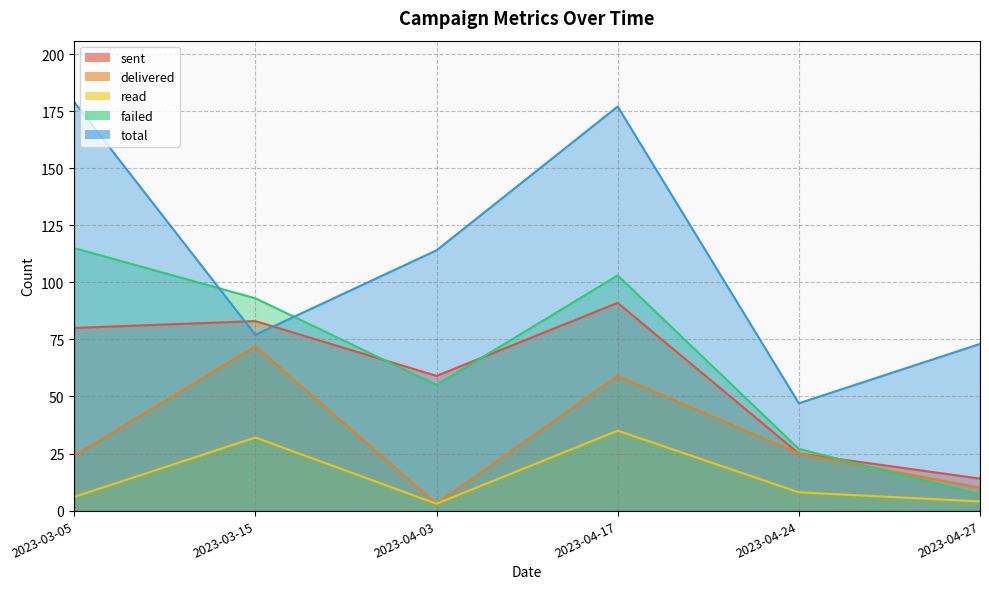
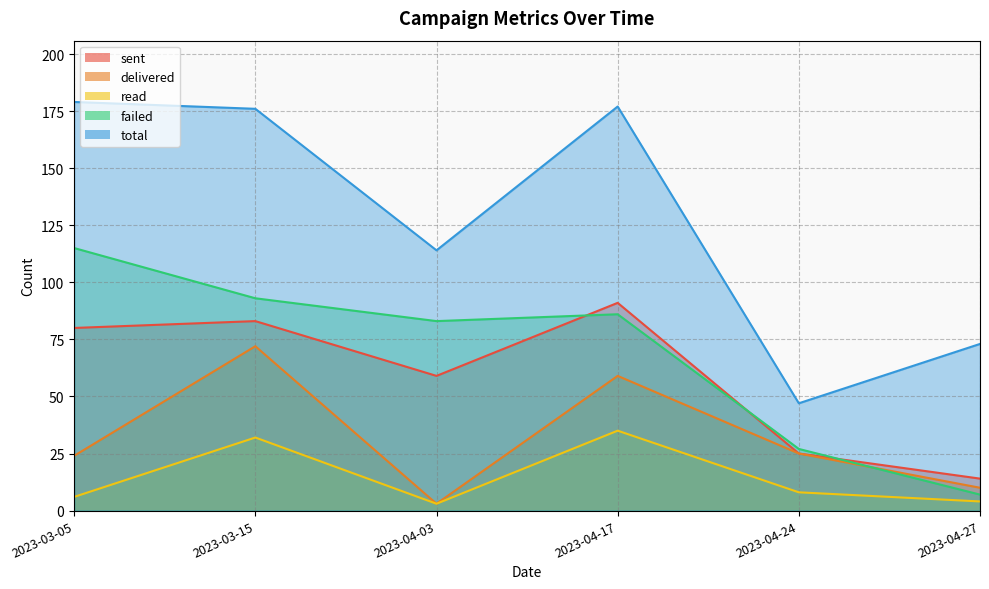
  {
    "failed": {
      "2023-03-05": 115,
      "2023-03-15": 93,
-     "2023-04-03": 55,
-     "2023-04-17": 103,
+     "2023-04-03": 83,
+     "2023-04-17": 86,
      "2023-04-24": 27,
      "2023-04-27": 7
    },
    "total": {
      "2023-03-05": 179,
-     "2023-03-15": 77,
+     "2023-03-15": 176,
      "2023-04-03": 114,
      "2023-04-17": 177,
      "2023-04-24": 47,
      "2023-04-27": 73
    }
  }
